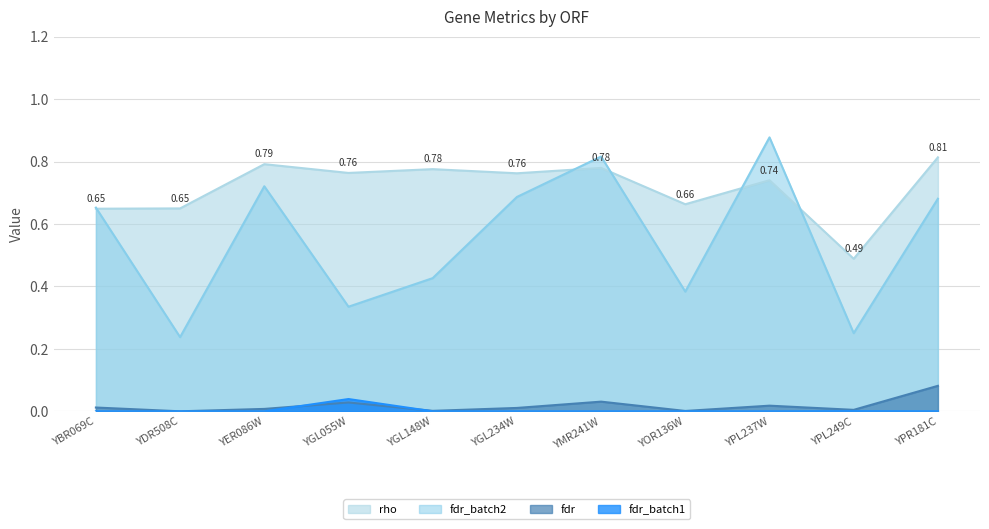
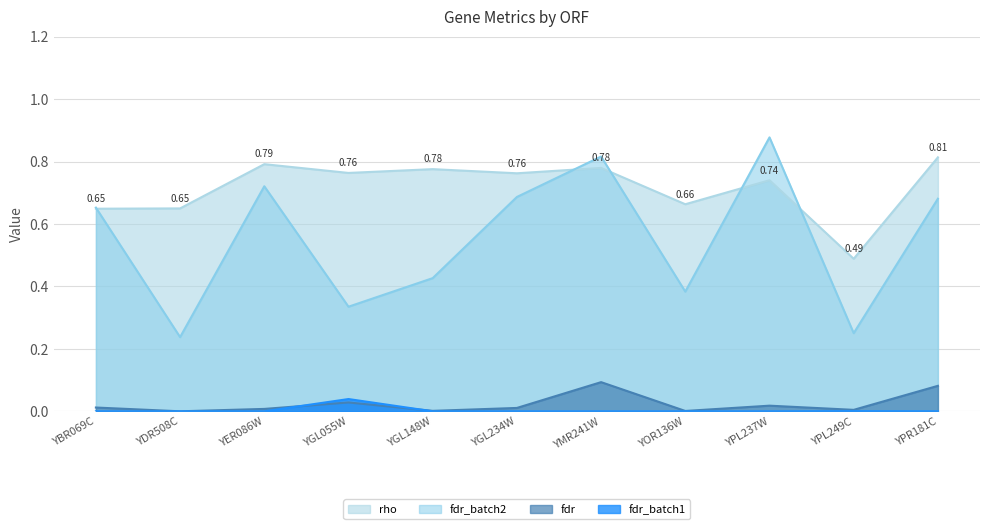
  {
    "fdr": {
      "YBR069C": 0.01,
      "YGL055W": 0.03,
      "YGL234W": 0.01,
-     "YMR241W": 0.03,
+     "YMR241W": 0.09,
      "YPL237W": 0.02,
      "YPR181C": 0.08
    },
    "fdr_batch1": {
      "YBR069C": 0.00,
      "YGL055W": 0.04,
      "YGL234W": 0.00,
      "YMR241W": 0.00,
      "YPL237W": 0.00,
      "YPR181C": 0.00
    }
  }
